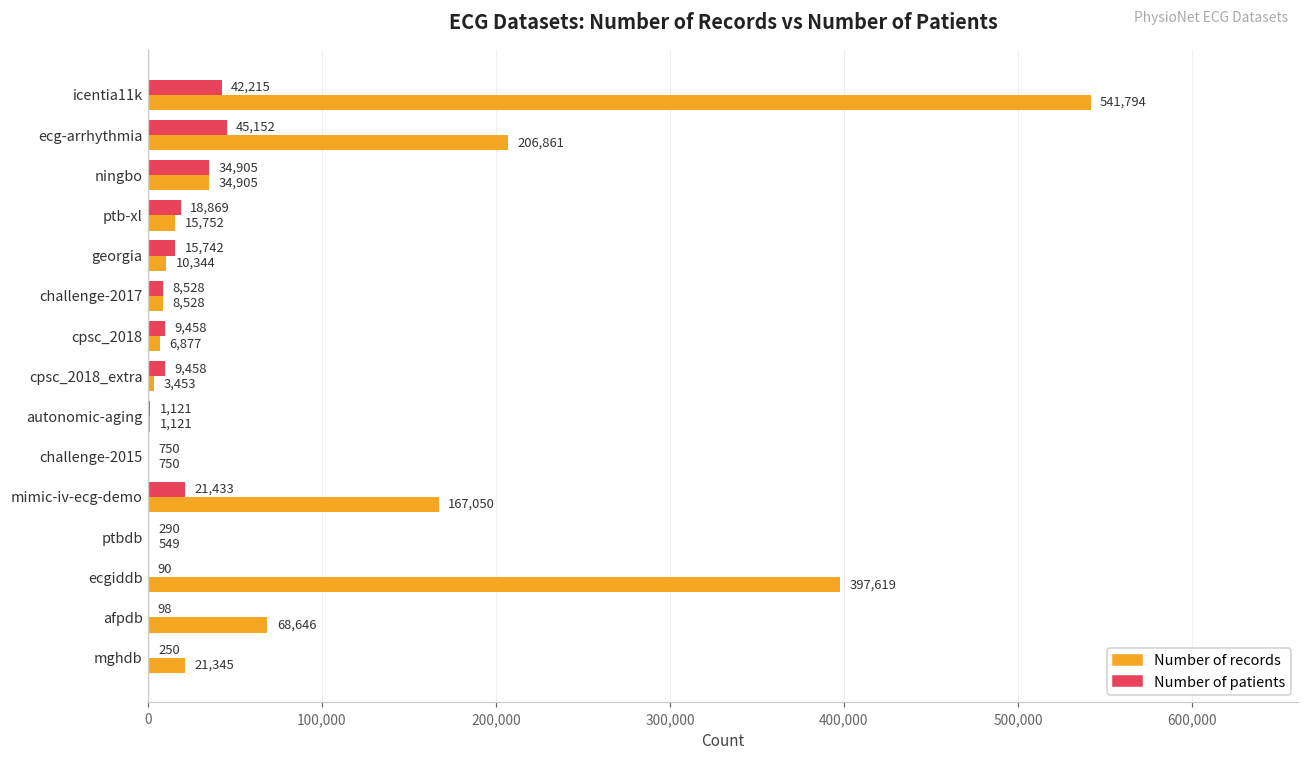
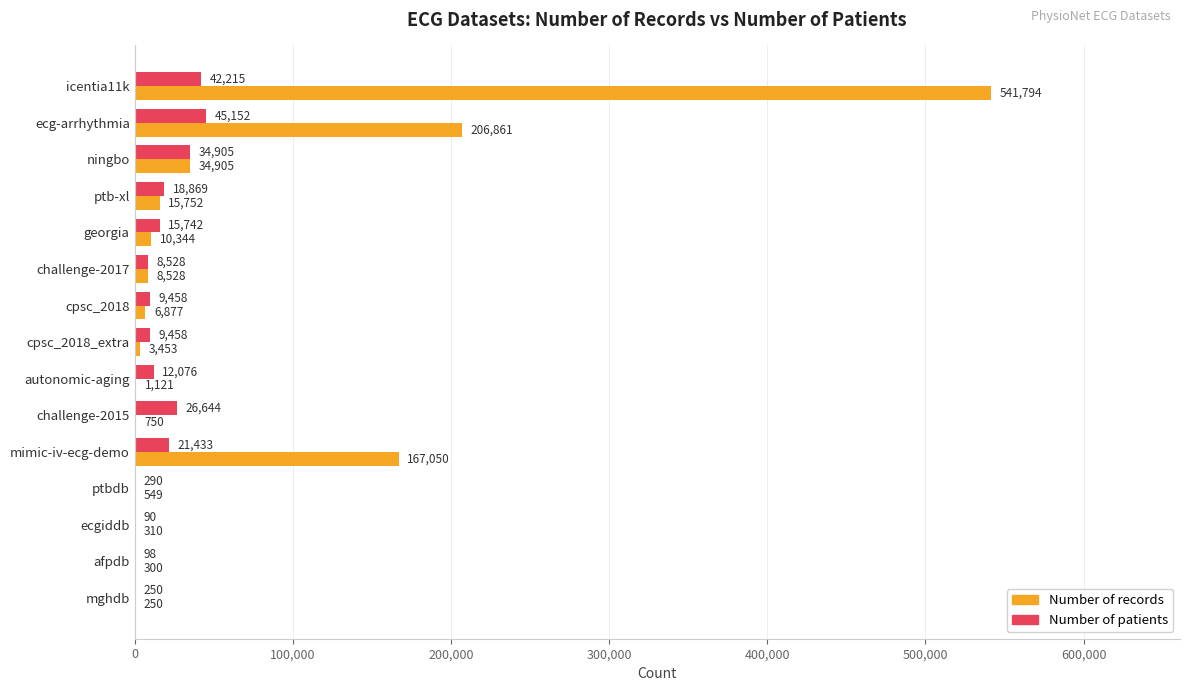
  {
    "Number of records": {
      "icentia11k": "541,794",
      "ecg-arrhythmia": "206,861",
      "ningbo": "34,905",
      "ptb-xl": "15,752",
      "georgia": "10,344",
      "challenge-2017": "8,528",
      "cpsc_2018": "6,877",
      "cpsc_2018_extra": "3,453",
      "autonomic-aging": "1,121",
      "challenge-2015": "750",
      "mimic-iv-ecg-demo": "167,050",
      "ptbdb": "549",
-     "ecgiddb": "397,619",
-     "afpdb": "68,646",
-     "mghdb": "21,345"
+     "ecgiddb": "310",
+     "afpdb": "300",
+     "mghdb": "250"
    },
    "Number of patients": {
      "icentia11k": "42,215",
      "ecg-arrhythmia": "45,152",
      "ningbo": "34,905",
      "ptb-xl": "18,869",
      "georgia": "15,742",
      "challenge-2017": "8,528",
      "cpsc_2018": "9,458",
      "cpsc_2018_extra": "9,458",
-     "autonomic-aging": "1,121",
-     "challenge-2015": "750",
+     "autonomic-aging": "12,076",
+     "challenge-2015": "26,644",
      "mimic-iv-ecg-demo": "21,433",
      "ptbdb": "290",
      "ecgiddb": "90",
      "afpdb": "98",
      "mghdb": "250"
    }
  }
